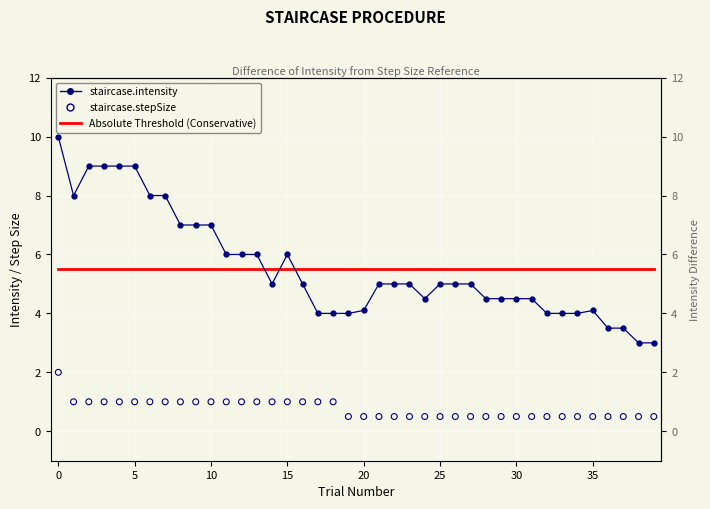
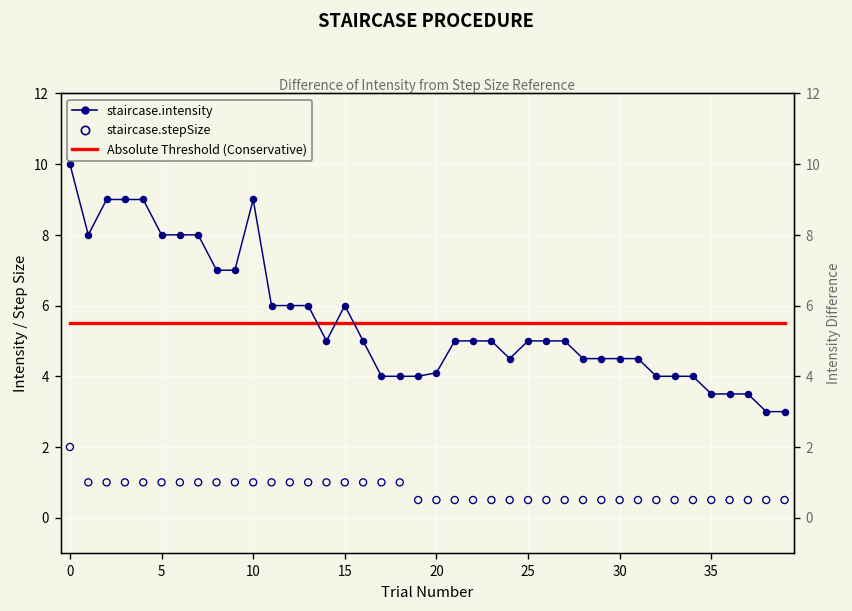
  {
    "staircase.intensity": {
      "0": 10.0,
-     "5": 9,
-     "10": 7,
+     "5": 8,
+     "10": 9,
      "15": 6.0,
      "20": 4.1,
      "25": 5.0,
      "30": 4.5,
-     "35": 4.1
+     "35": 3.5
    },
    "Absolute Threshold (Conservative)": {
      "0": 5.5,
      "5": 5.5,
      "10": 5.5,
      "15": 5.5,
      "20": 5.5,
      "25": 5.5,
      "30": 5.5,
      "35": 5.5
    }
  }
